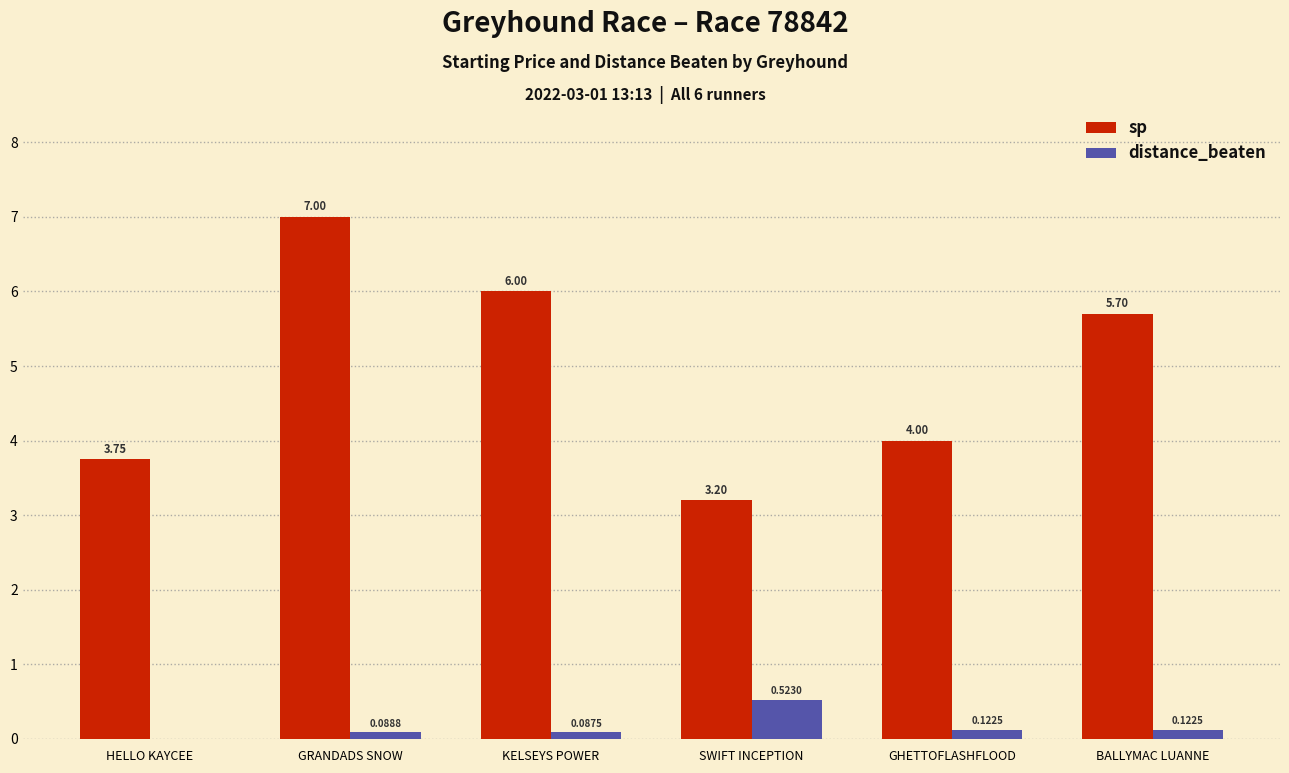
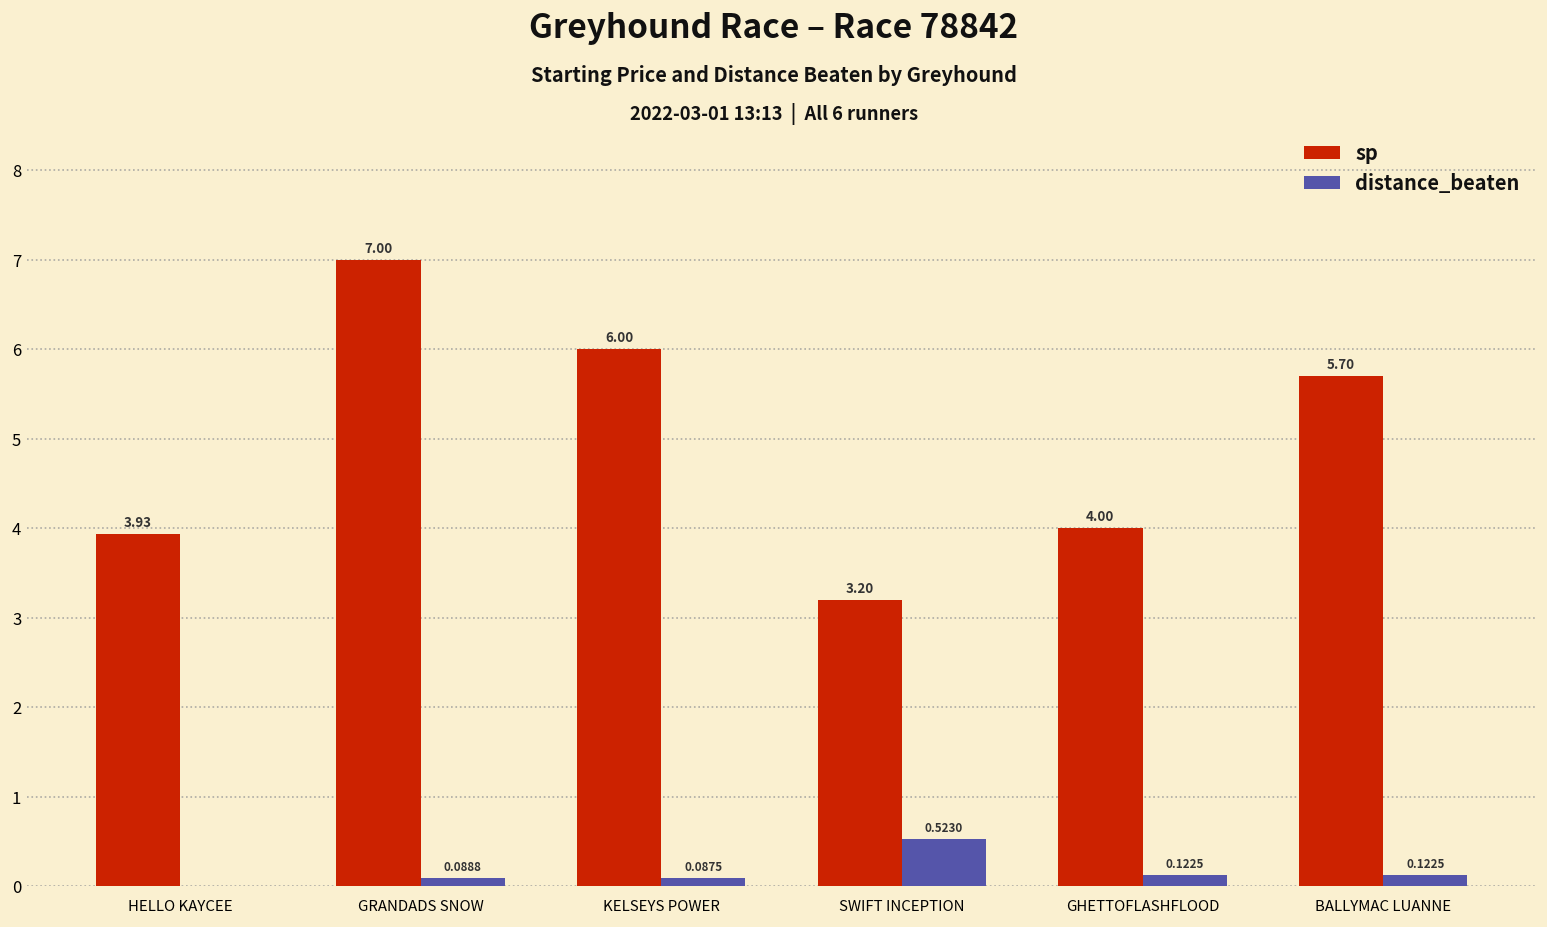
  {
    "sp": {
-     "HELLO KAYCEE": 3.75,
+     "HELLO KAYCEE": 3.93,
      "GRANDADS SNOW": 7.00,
      "KELSEYS POWER": 6.00,
      "SWIFT INCEPTION": 3.20,
      "GHETTOFLASHFLOOD": 4.00,
      "BALLYMAC LUANNE": 5.70
    },
    "distance_beaten": {
      "GRANDADS SNOW": 0.0888,
      "KELSEYS POWER": 0.0875,
      "SWIFT INCEPTION": 0.5230,
      "GHETTOFLASHFLOOD": 0.1225,
      "BALLYMAC LUANNE": 0.1225
    }
  }
